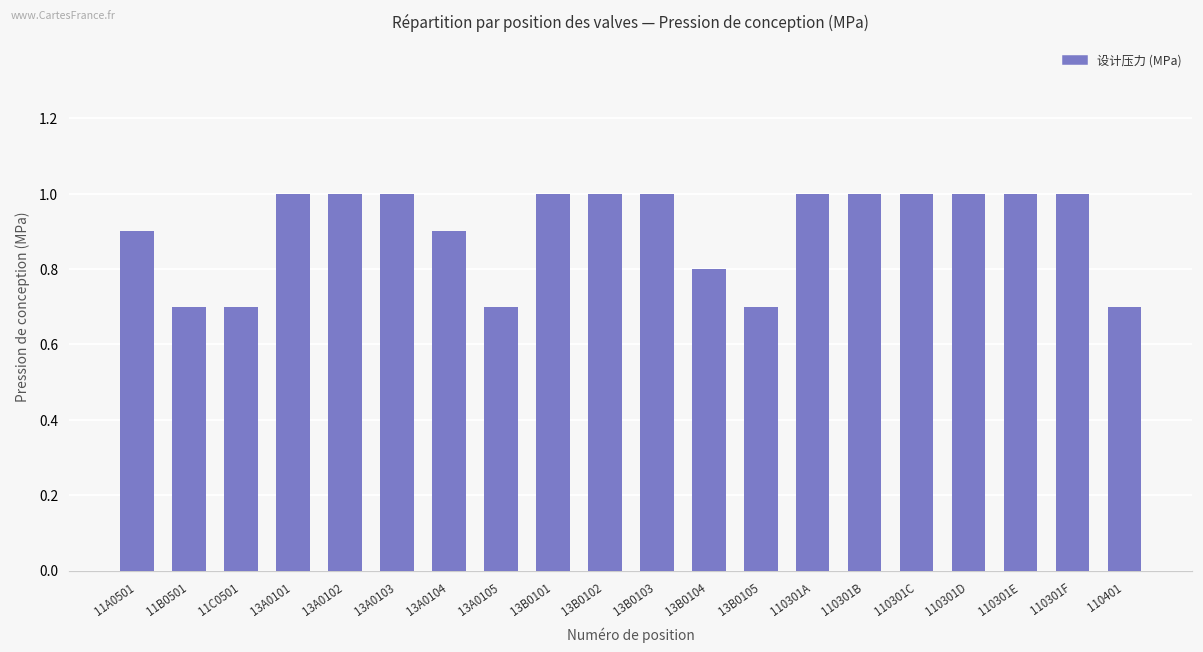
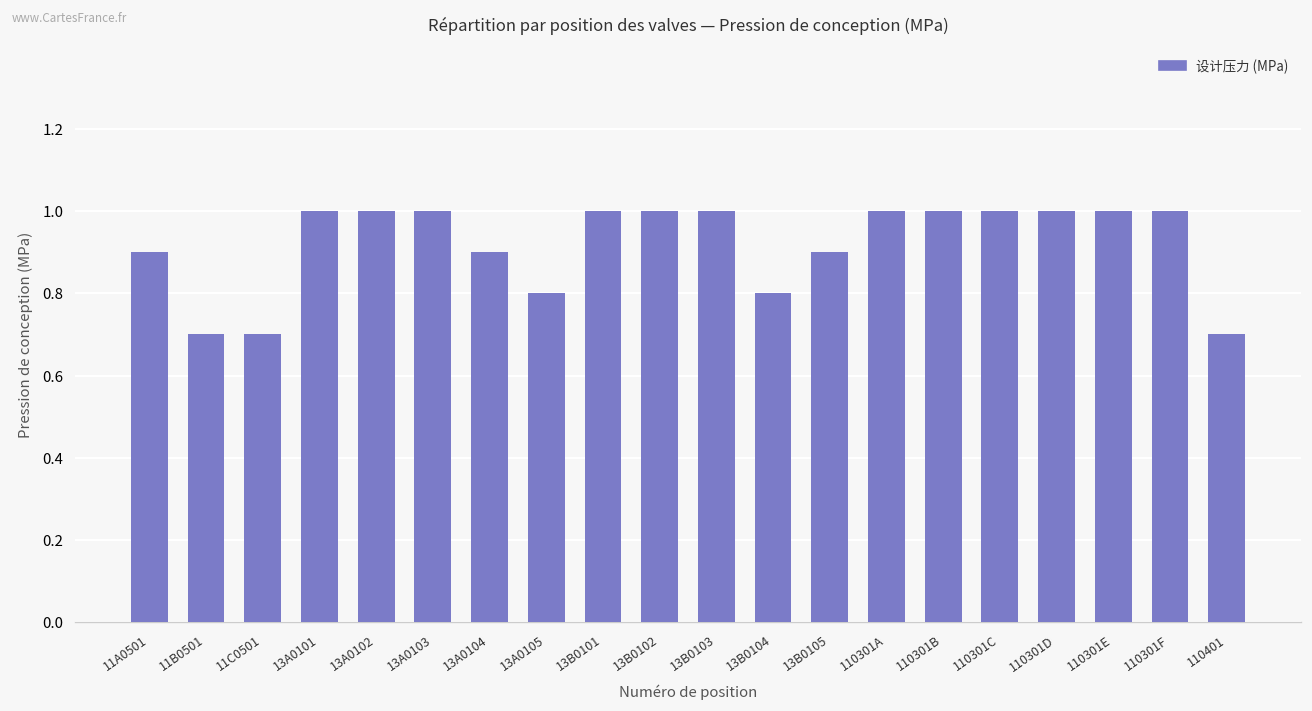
  {
    "11A0501": 0.9,
    "11B0501": 0.7,
    "11C0501": 0.7,
    "13A0101": 1.0,
    "13A0102": 1.0,
    "13A0103": 1.0,
    "13A0104": 0.9,
-   "13A0105": 0.7,
+   "13A0105": 0.8,
    "13B0101": 1.0,
    "13B0102": 1.0,
    "13B0103": 1.0,
    "13B0104": 0.8,
-   "13B0105": 0.7,
+   "13B0105": 0.9,
    "110301A": 1.0,
    "110301B": 1.0,
    "110301C": 1.0,
    "110301D": 1.0,
    "110301E": 1.0,
    "110301F": 1.0,
    "110401": 0.7
  }
